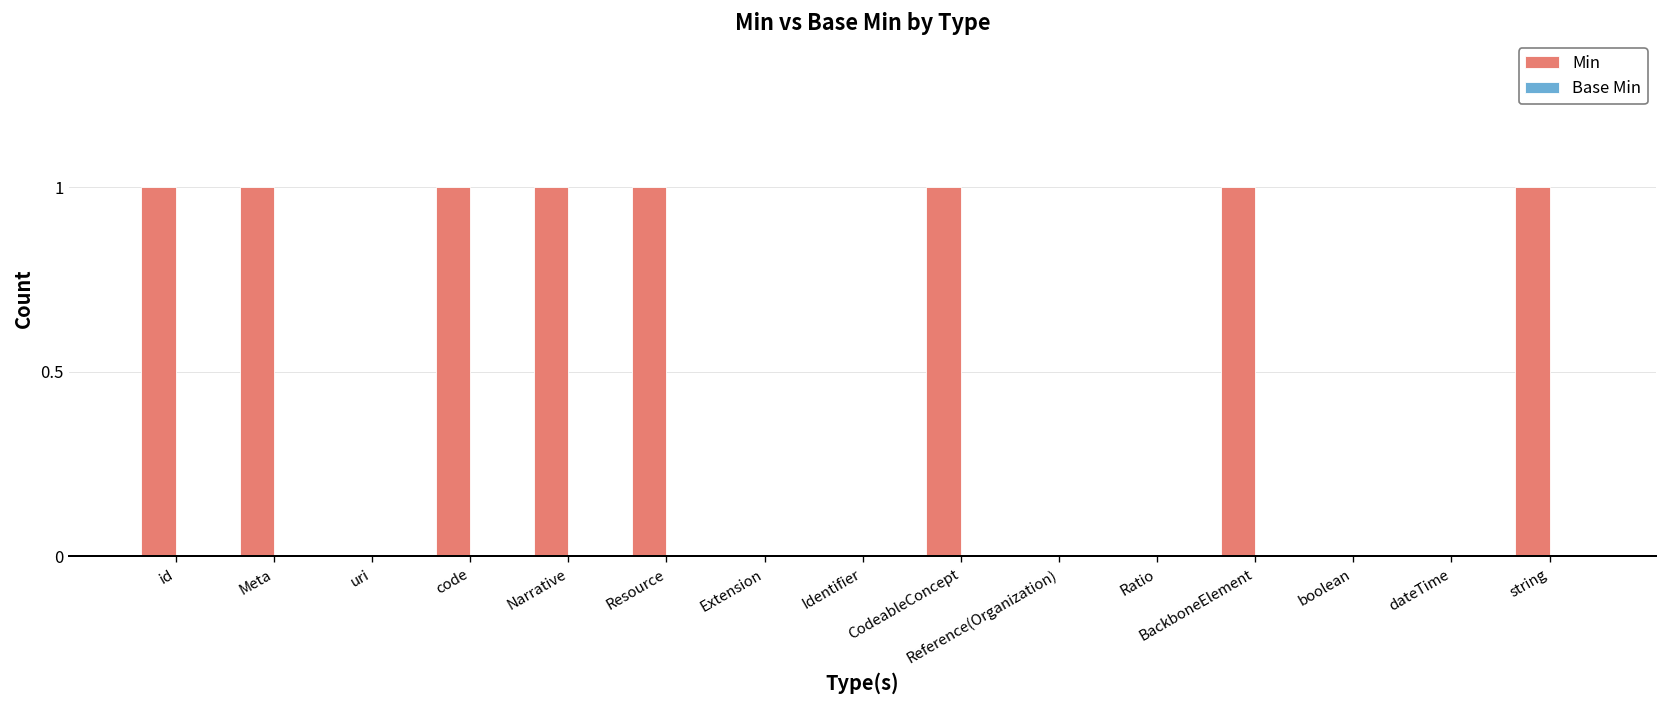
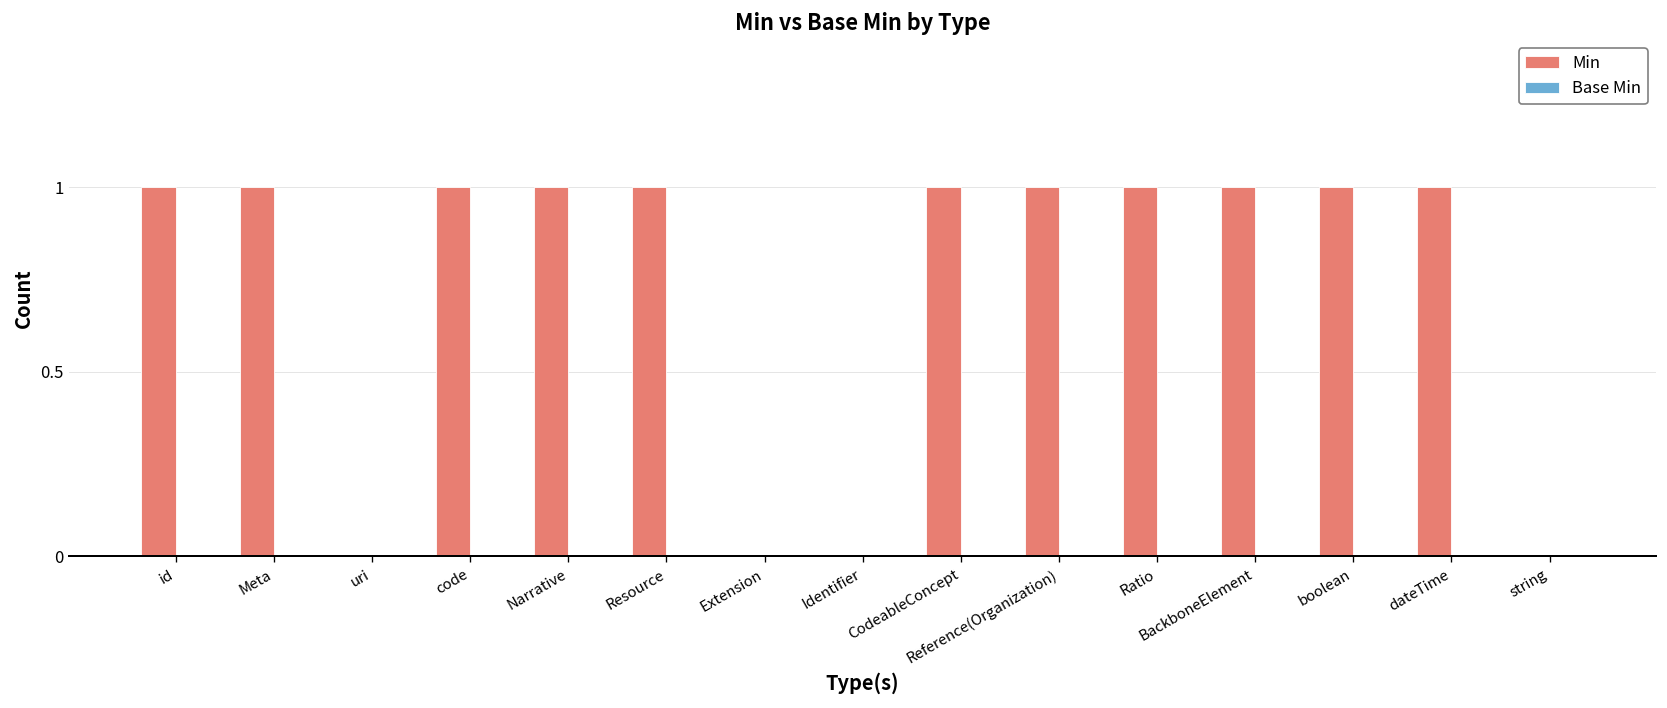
  {
    "Min": {
      "id": 1,
      "Meta": 1,
      "uri": 0,
      "code": 1,
      "Narrative": 1,
      "Resource": 1,
      "Extension": 0,
      "Identifier": 0,
      "CodeableConcept": 1,
-     "Reference(Organization)": 0,
-     "Ratio": 0,
+     "Reference(Organization)": 1,
+     "Ratio": 1,
      "BackboneElement": 1,
-     "boolean": 0,
-     "dateTime": 0,
-     "string": 1
+     "boolean": 1,
+     "dateTime": 1,
+     "string": 0
    },
    "Base Min": {
      "id": 0,
      "Meta": 0,
      "uri": 0,
      "code": 0,
      "Narrative": 0,
      "Resource": 0,
      "Extension": 0,
      "Identifier": 0,
      "CodeableConcept": 0,
      "Reference(Organization)": 0,
      "Ratio": 0,
      "BackboneElement": 0,
      "boolean": 0,
      "dateTime": 0,
      "string": 0
    }
  }
